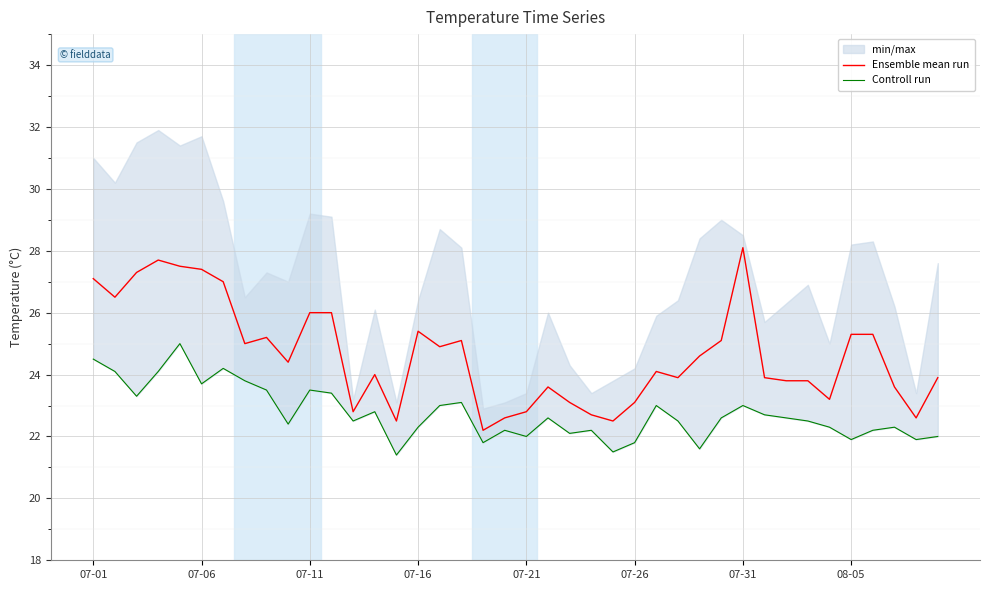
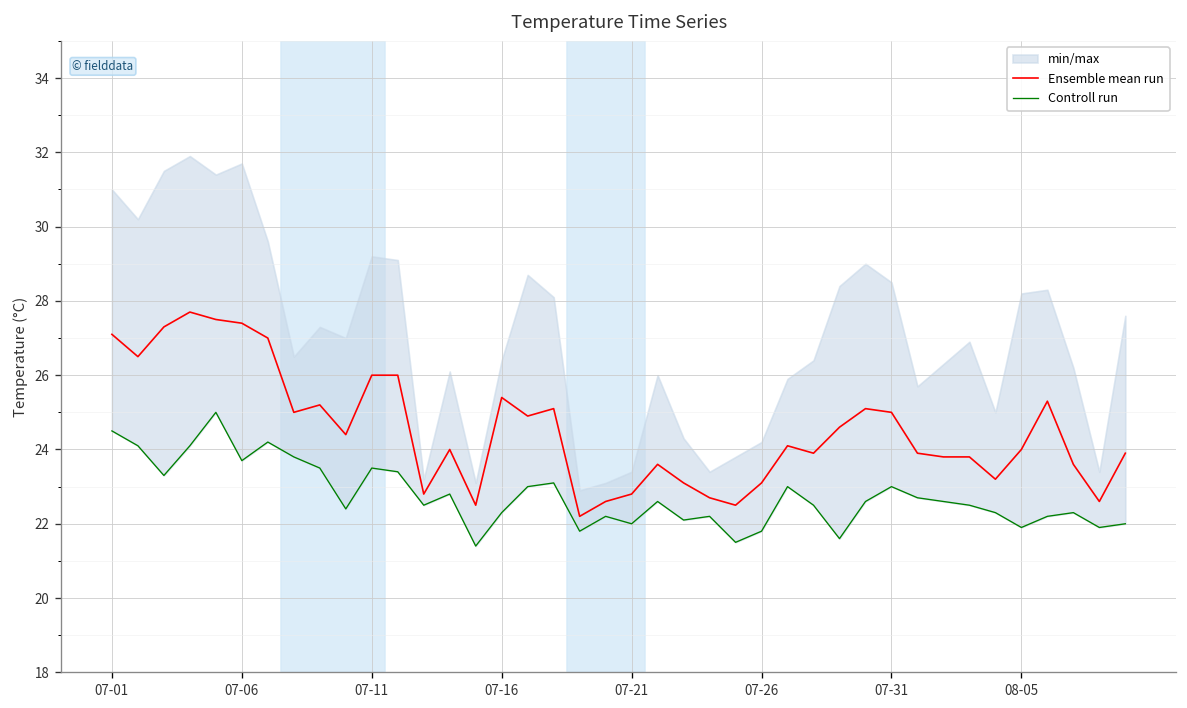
  {
    "Ensemble mean run": {
      "07-01": 27.1,
      "07-06": 27.4,
      "07-11": 26.0,
      "07-16": 25.4,
      "07-21": 22.8,
      "07-26": 23.1,
-     "07-31": 28.1,
-     "08-05": 25.3
+     "07-31": 25.0,
+     "08-05": 24.0
    },
    "Controll run": {
      "07-01": 24.5,
      "07-06": 23.7,
      "07-11": 23.5,
      "07-16": 22.3,
      "07-21": 22.0,
      "07-26": 21.8,
      "07-31": 23.0,
      "08-05": 21.9
    }
  }
